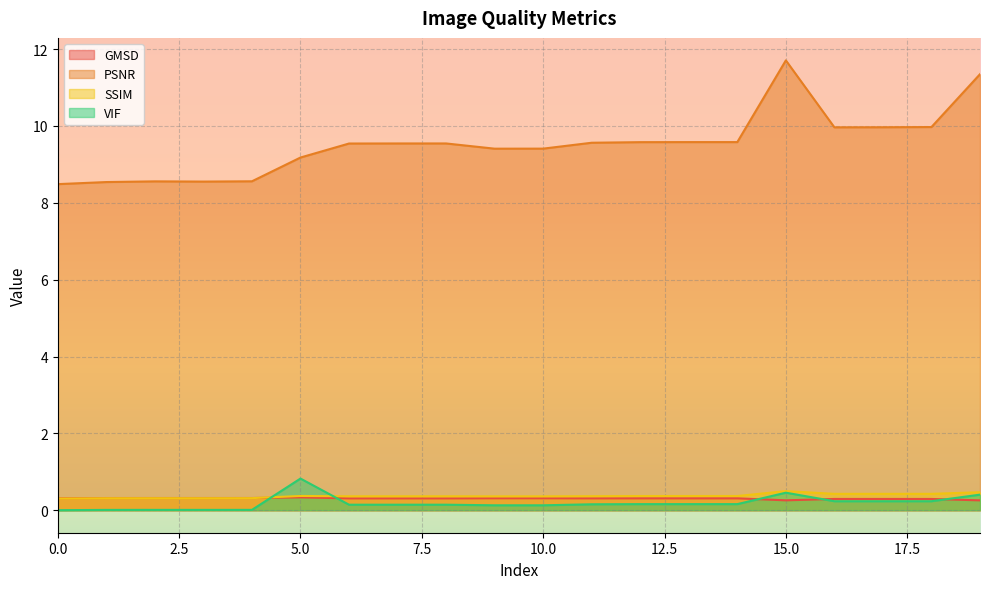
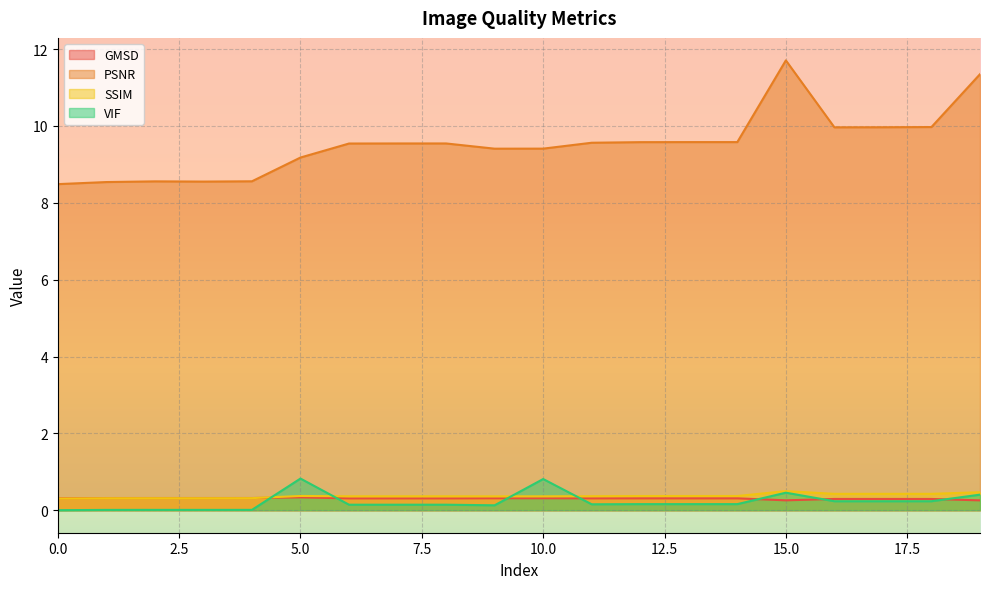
  {
    "VIF": {
      "0.0": 0.0,
      "5.0": 0.8,
-     "10.0": 0.1
+     "10.0": 0.8
    }
  }
